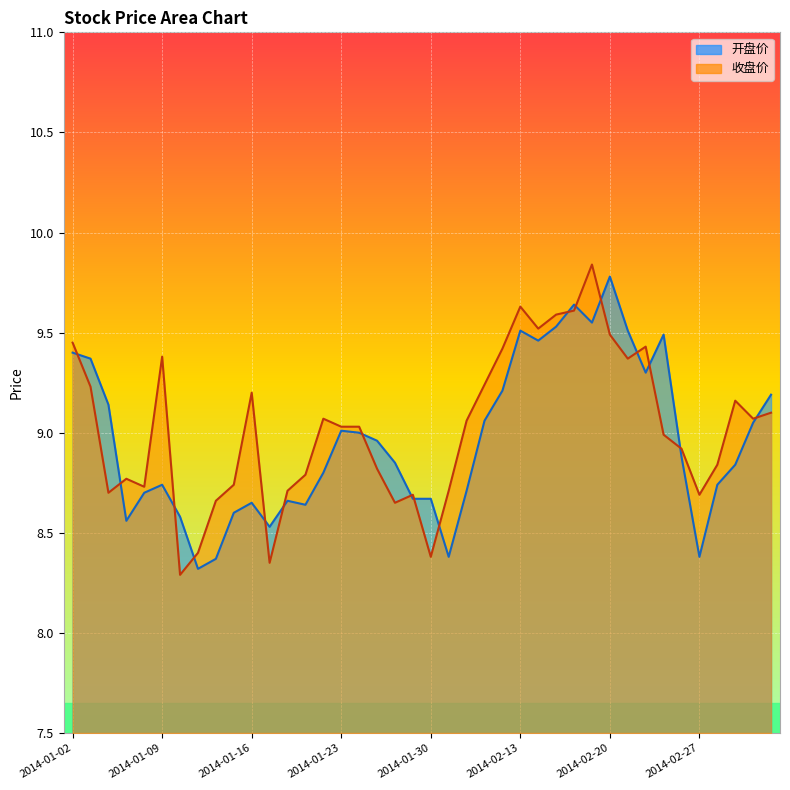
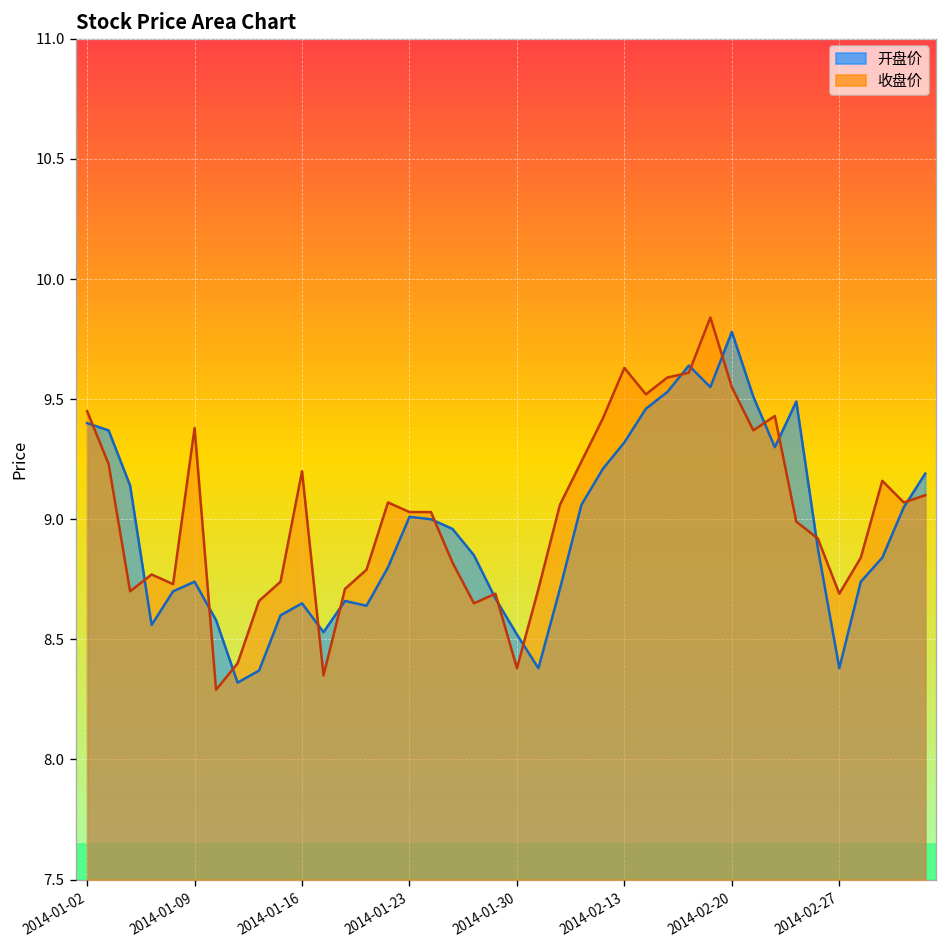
  {
    "开盘价": {
      "2014-01-02": 9.40,
      "2014-01-09": 8.74,
      "2014-01-16": 8.65,
      "2014-01-23": 9.01,
-     "2014-01-30": 8.67,
-     "2014-02-13": 9.51,
+     "2014-01-30": 8.52,
+     "2014-02-13": 9.32,
      "2014-02-20": 9.78,
      "2014-02-27": 8.38
    },
    "收盘价": {
      "2014-01-02": 9.45,
      "2014-01-09": 9.38,
      "2014-01-16": 9.20,
      "2014-01-23": 9.03,
      "2014-01-30": 8.38,
      "2014-02-13": 9.63,
-     "2014-02-20": 9.49,
+     "2014-02-20": 9.55,
      "2014-02-27": 8.69
    }
  }
